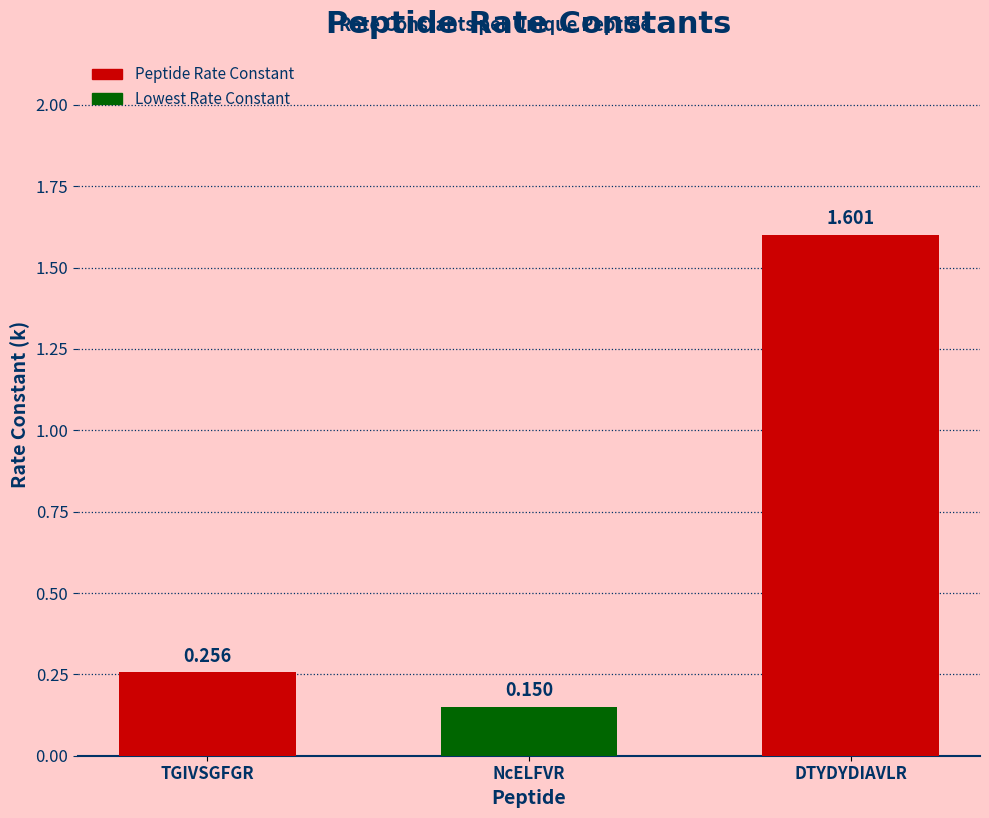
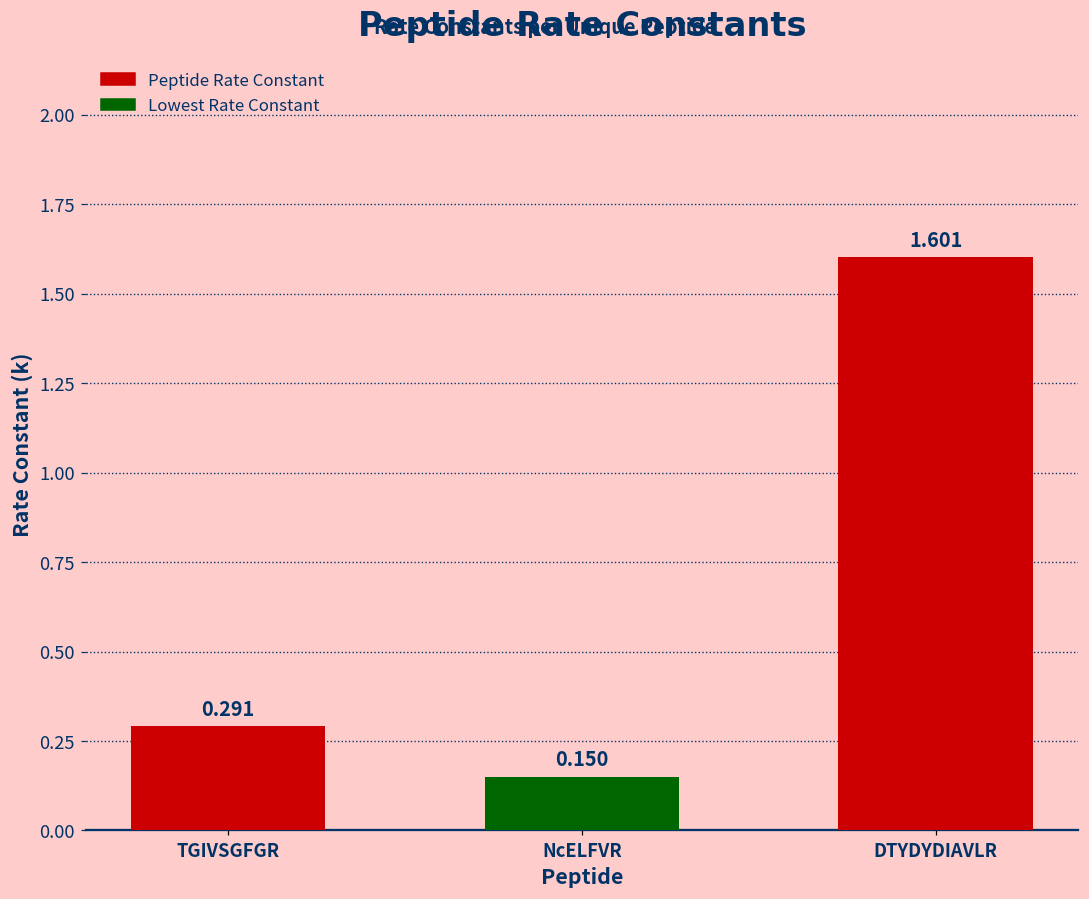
  {
-   "TGIVSGFGR": 0.256,
+   "TGIVSGFGR": 0.291,
    "NcELFVR": 0.150,
    "DTYDYDIAVLR": 1.601
  }
